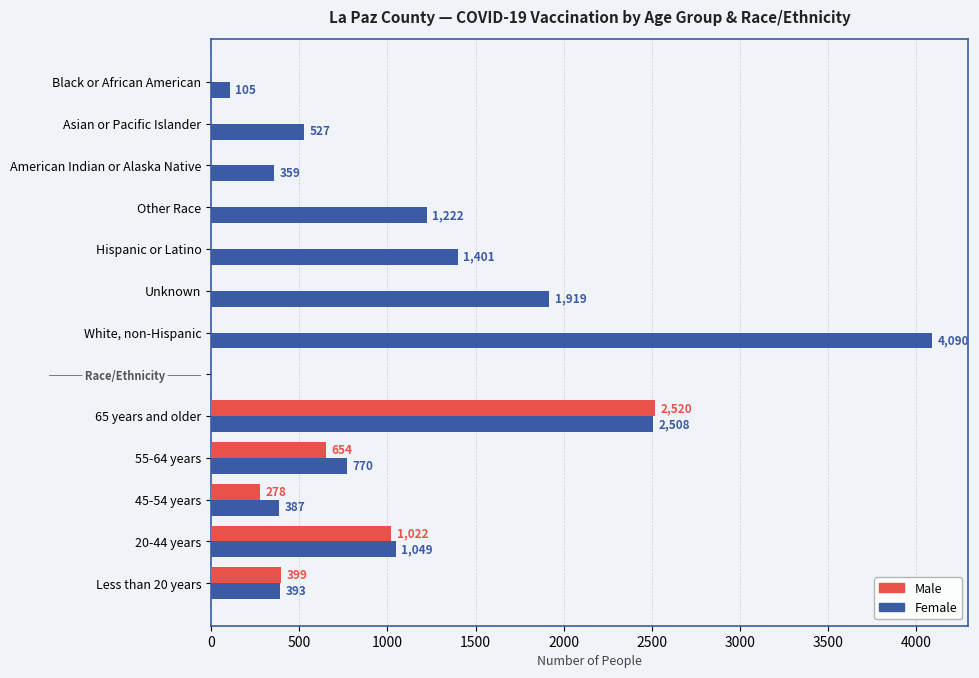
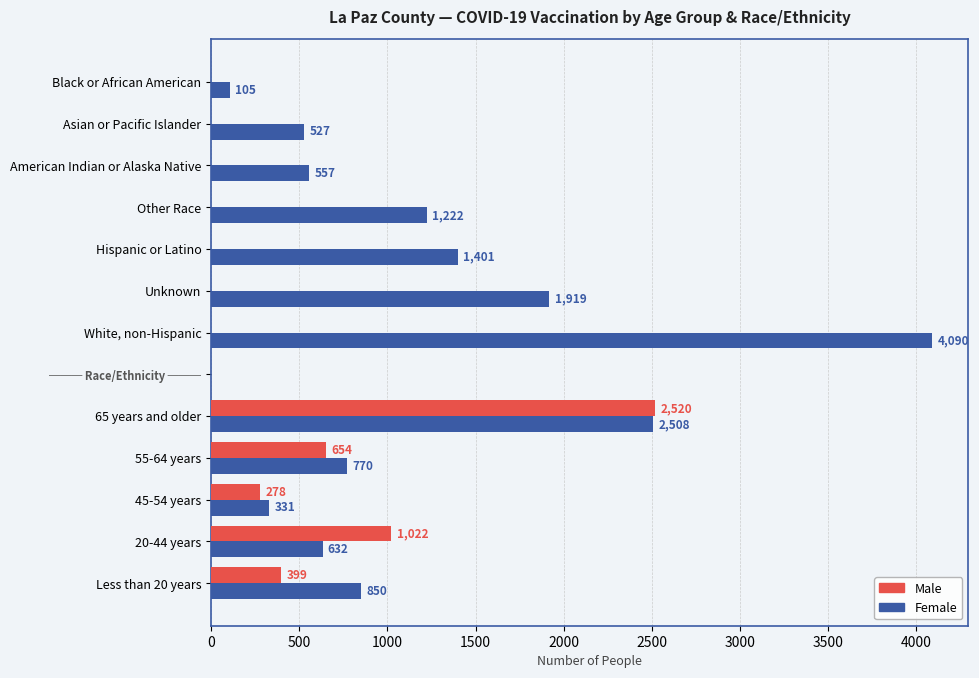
  {
    "Male": {
      "65 years and older": "2,520",
      "55-64 years": "654",
      "45-54 years": "278",
      "20-44 years": "1,022",
      "Less than 20 years": "399"
    },
    "Female": {
      "Black or African American": "105",
      "Asian or Pacific Islander": "527",
-     "American Indian or Alaska Native": "359",
+     "American Indian or Alaska Native": "557",
      "Other Race": "1,222",
      "Hispanic or Latino": "1,401",
      "Unknown": "1,919",
      "White, non-Hispanic": "4,090",
      "65 years and older": "2,508",
      "55-64 years": "770",
-     "45-54 years": "387",
-     "20-44 years": "1,049",
-     "Less than 20 years": "393"
+     "45-54 years": "331",
+     "20-44 years": "632",
+     "Less than 20 years": "850"
    }
  }
